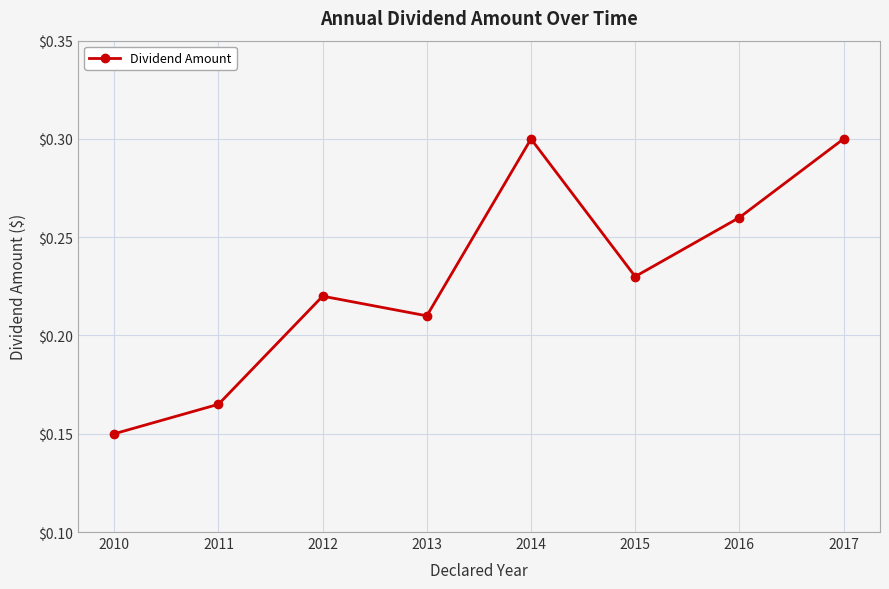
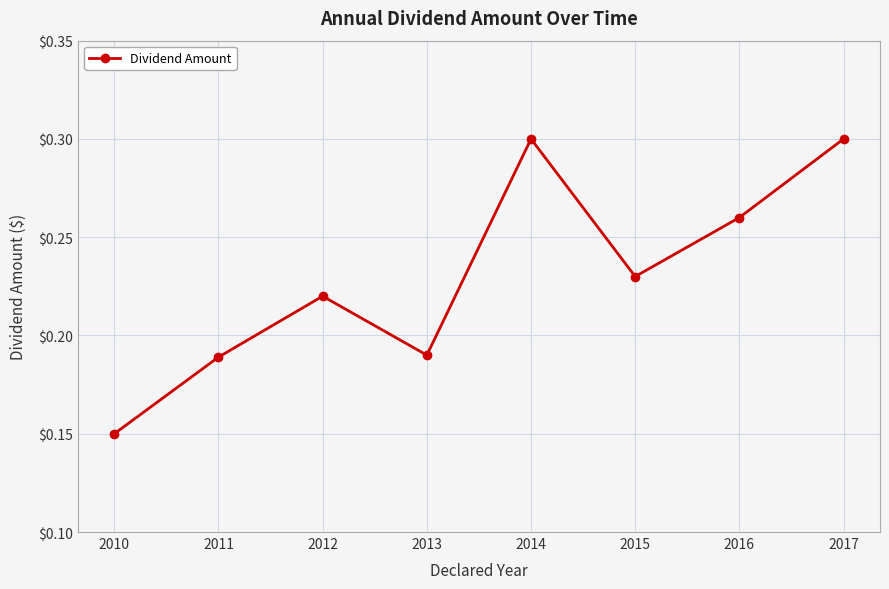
  {
    "2010": "$0.150",
-   "2011": "$0.165",
+   "2011": "$0.189",
    "2012": "$0.220",
-   "2013": "$0.21",
+   "2013": "$0.19",
    "2014": "$0.300",
    "2015": "$0.230",
    "2016": "$0.260",
    "2017": "$0.300"
  }
